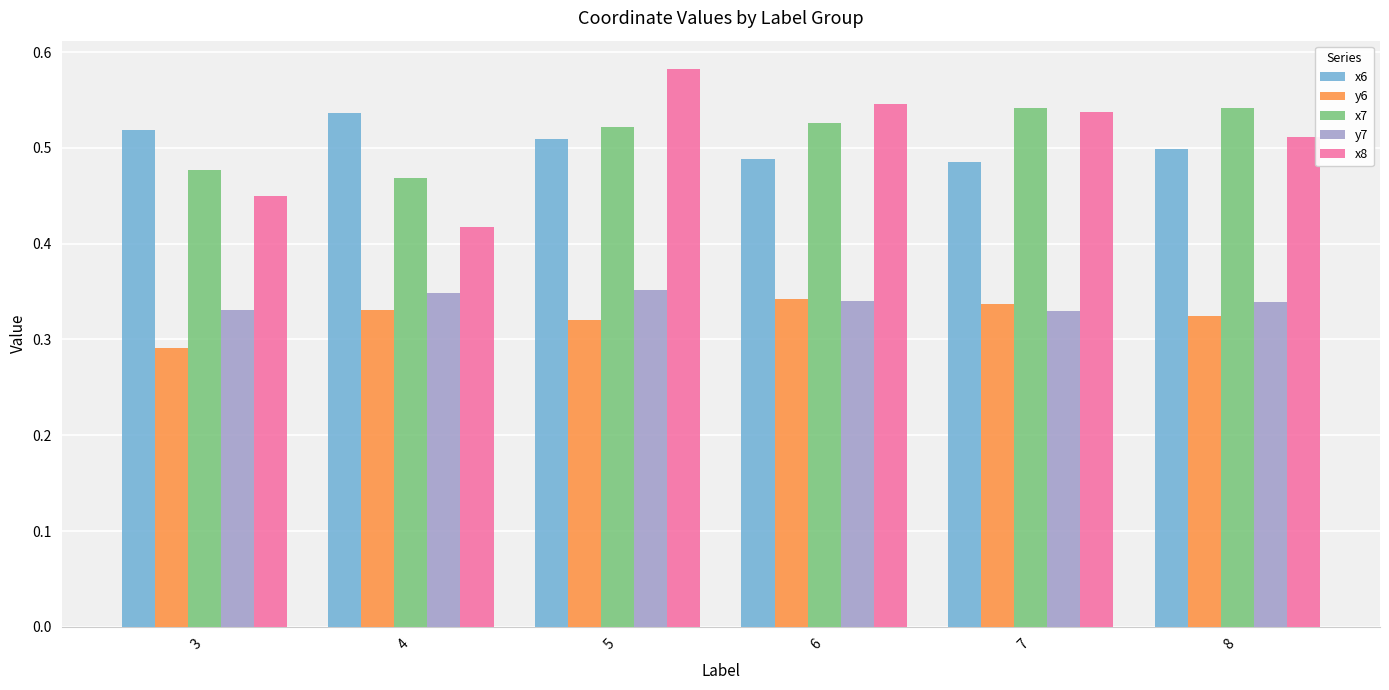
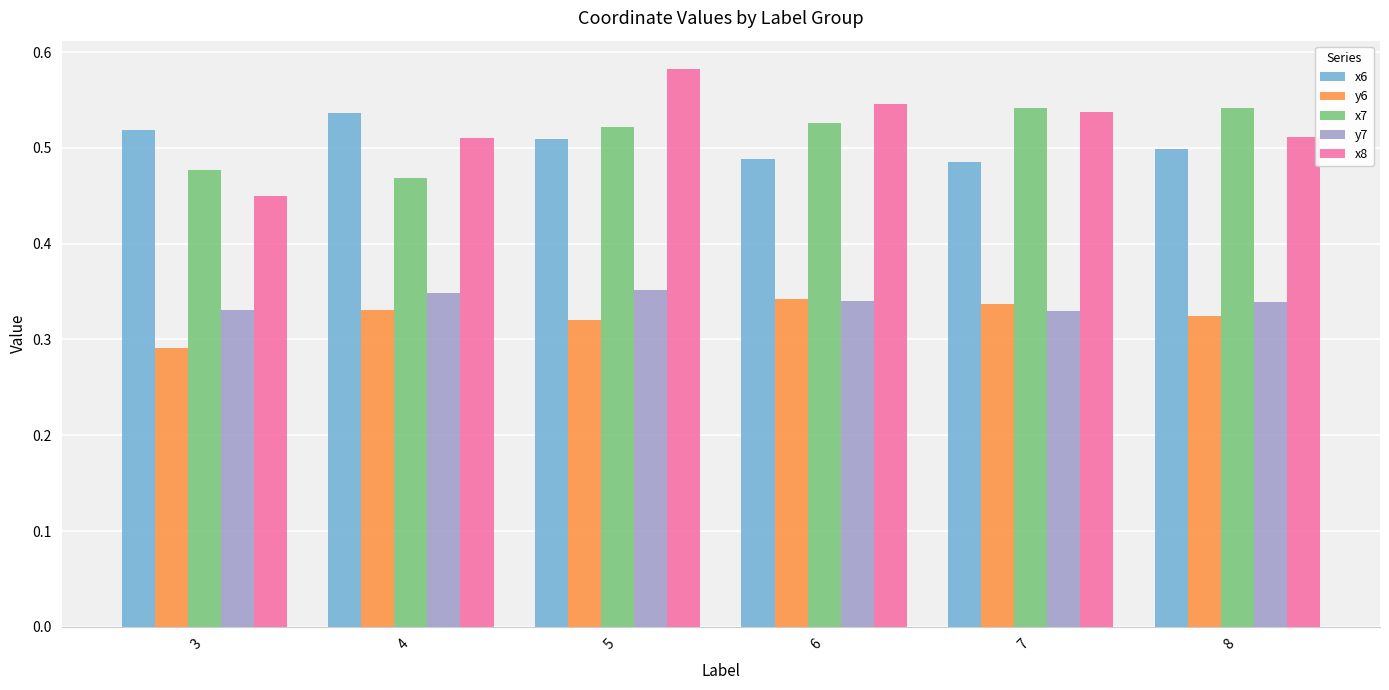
  {
    "y6": {
      "3": 0.29,
      "4": 0.33,
      "5": 0.32,
      "6": 0.34,
      "7": 0.34,
      "8": 0.32
    },
    "x7": {
      "3": 0.48,
      "4": 0.47,
      "5": 0.52,
      "6": 0.53,
      "7": 0.54,
      "8": 0.54
    },
    "x8": {
      "3": 0.45,
-     "4": 0.42,
+     "4": 0.51,
      "5": 0.58,
      "6": 0.55,
      "7": 0.54,
      "8": 0.51
    }
  }
